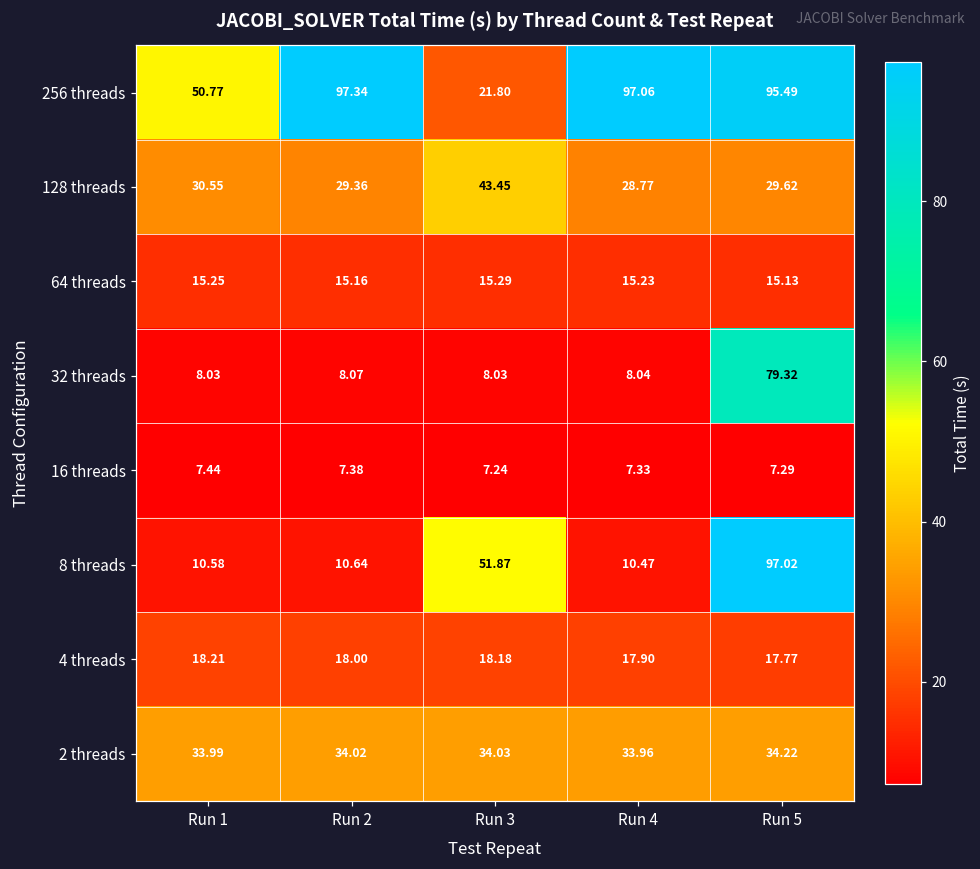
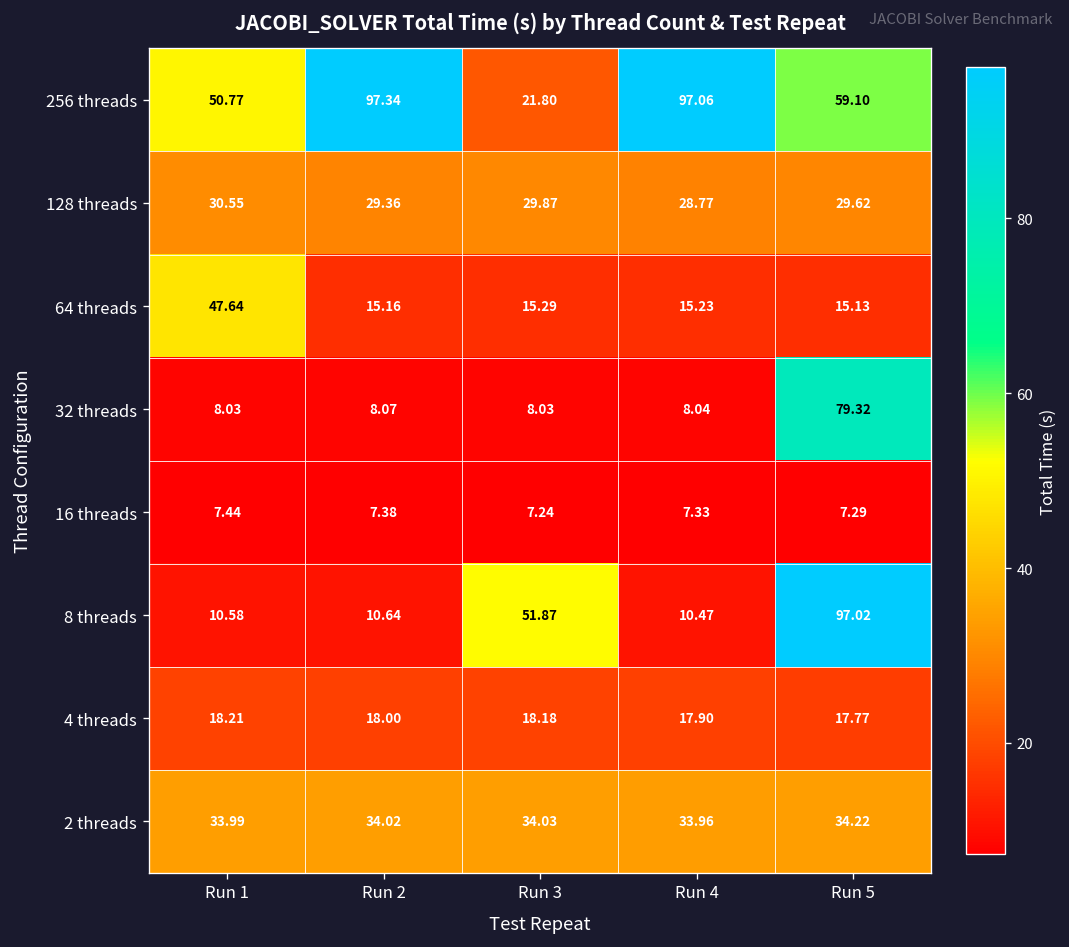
  {
    "256 threads": {
      "Run 1": 50.77,
      "Run 2": 97.34,
      "Run 3": 21.80,
      "Run 4": 97.06,
-     "Run 5": 95.49
+     "Run 5": 59.10
    },
    "128 threads": {
      "Run 1": 30.55,
      "Run 2": 29.36,
-     "Run 3": 43.45,
+     "Run 3": 29.87,
      "Run 4": 28.77,
      "Run 5": 29.62
    },
    "64 threads": {
-     "Run 1": 15.25,
+     "Run 1": 47.64,
      "Run 2": 15.16,
      "Run 3": 15.29,
      "Run 4": 15.23,
      "Run 5": 15.13
    },
    "32 threads": {
      "Run 1": 8.03,
      "Run 2": 8.07,
      "Run 3": 8.03,
      "Run 4": 8.04,
      "Run 5": 79.32
    },
    "16 threads": {
      "Run 1": 7.44,
      "Run 2": 7.38,
      "Run 3": 7.24,
      "Run 4": 7.33,
      "Run 5": 7.29
    },
    "8 threads": {
      "Run 1": 10.58,
      "Run 2": 10.64,
      "Run 3": 51.87,
      "Run 4": 10.47,
      "Run 5": 97.02
    },
    "4 threads": {
      "Run 1": 18.21,
      "Run 2": 18.00,
      "Run 3": 18.18,
      "Run 4": 17.90,
      "Run 5": 17.77
    },
    "2 threads": {
      "Run 1": 33.99,
      "Run 2": 34.02,
      "Run 3": 34.03,
      "Run 4": 33.96,
      "Run 5": 34.22
    }
  }
